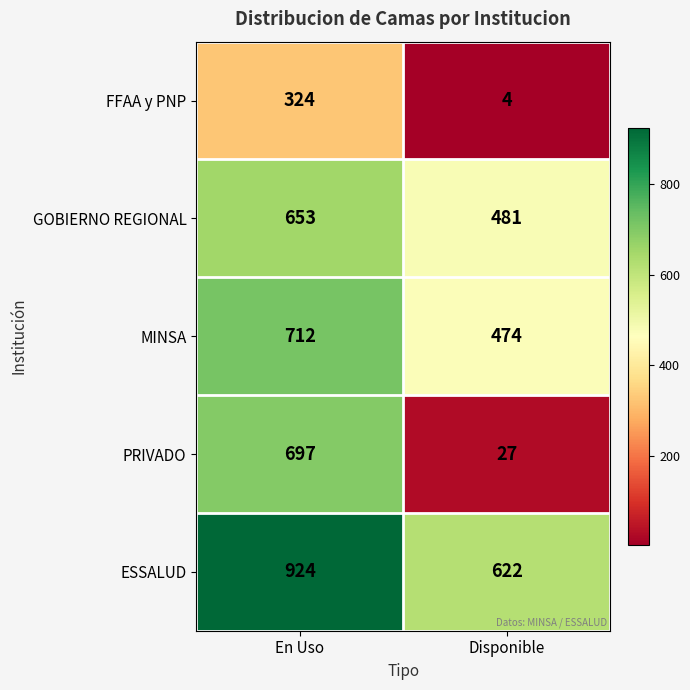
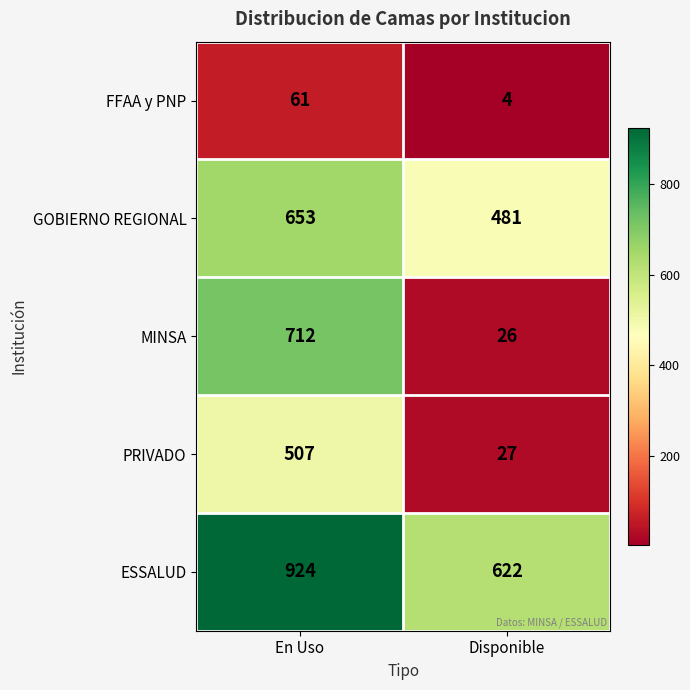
  {
    "FFAA y PNP": {
-     "En Uso": 324,
+     "En Uso": 61,
      "Disponible": 4
    },
    "GOBIERNO REGIONAL": {
      "En Uso": 653,
      "Disponible": 481
    },
    "MINSA": {
      "En Uso": 712,
-     "Disponible": 474
+     "Disponible": 26
    },
    "PRIVADO": {
-     "En Uso": 697,
+     "En Uso": 507,
      "Disponible": 27
    },
    "ESSALUD": {
      "En Uso": 924
    }
  }
